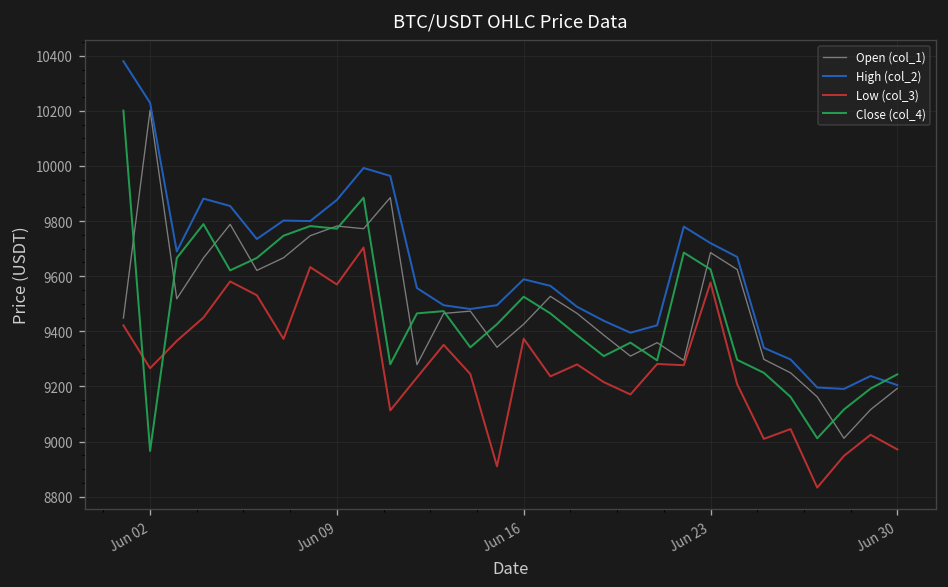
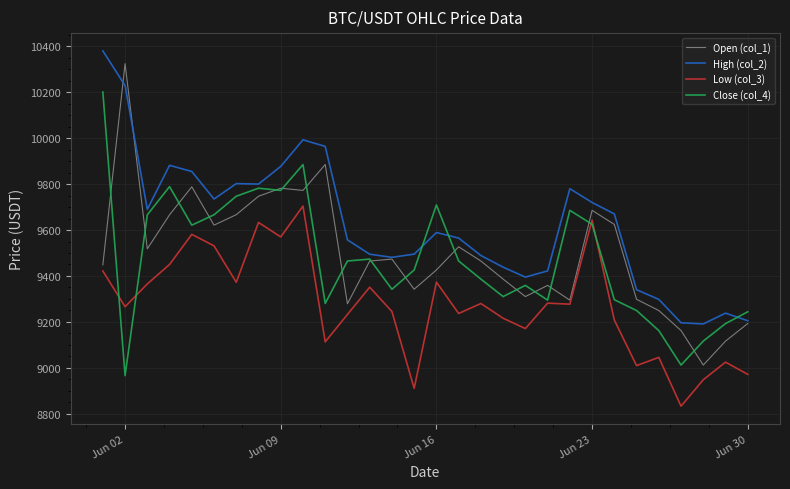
  {
    "Open (col_1)": {
-     "Jun 02": 10200,
+     "Jun 02": 10320,
      "Jun 16": 9430,
      "Jun 23": 9690,
      "Jun 30": 9190
    },
    "High (col_2)": {
      "Jun 02": 10230,
      "Jun 09": 9880,
      "Jun 16": 9590,
      "Jun 23": 9720,
      "Jun 30": 9210
    },
    "Low (col_3)": {
      "Jun 02": 9270,
      "Jun 09": 9570,
      "Jun 16": 9370,
-     "Jun 23": 9580,
+     "Jun 23": 9640,
      "Jun 30": 8970
    },
    "Close (col_4)": {
      "Jun 02": 8970,
-     "Jun 16": 9530,
+     "Jun 16": 9710,
      "Jun 23": 9620,
      "Jun 30": 9240
    }
  }
